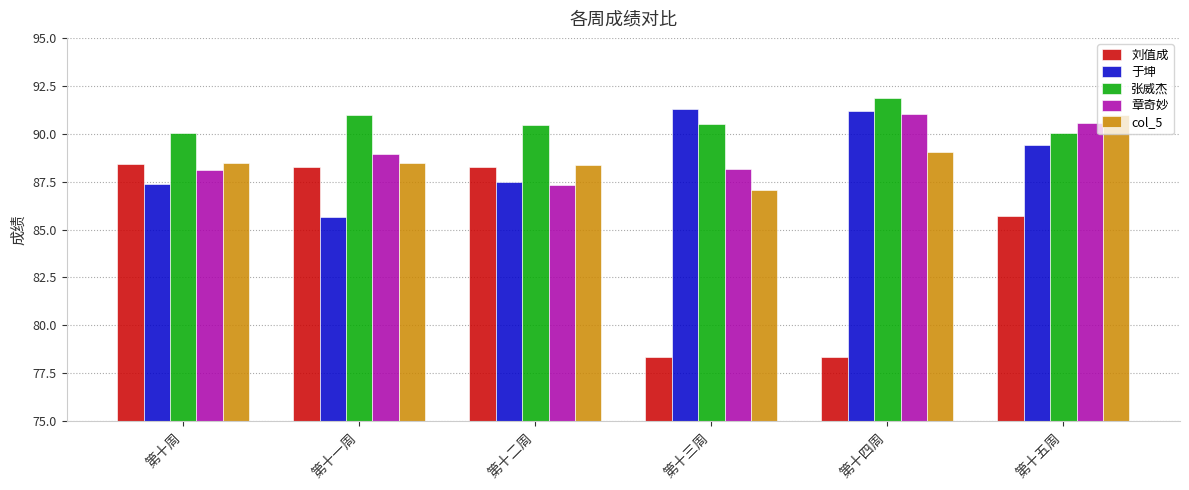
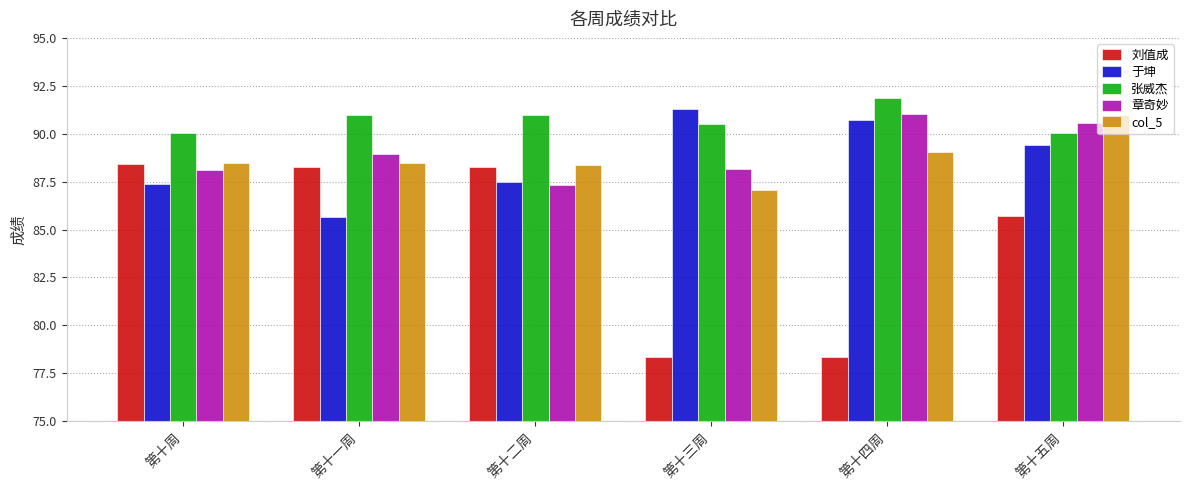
  {
    "刘值成": {
      "第十周": 88.4,
      "第十一周": 88.3,
      "第十二周": 88.3,
      "第十三周": 78.4,
      "第十四周": 78.4,
      "第十五周": 85.7
    },
    "于坤": {
      "第十周": 87.4,
      "第十一周": 85.7,
      "第十二周": 87.5,
      "第十三周": 91.3,
-     "第十四周": 91.2,
+     "第十四周": 90.7,
      "第十五周": 89.4
    },
    "张威杰": {
      "第十周": 90.1,
      "第十一周": 91.0,
-     "第十二周": 90.5,
+     "第十二周": 91.0,
      "第十三周": 90.5,
      "第十四周": 91.9,
      "第十五周": 90.1
    },
    "章奇妙": {
      "第十周": 88.1,
      "第十一周": 89.0,
      "第十二周": 87.3,
      "第十三周": 88.2,
      "第十四周": 91.0,
      "第十五周": 90.6
    },
    "col_5": {
      "第十周": 88.5,
      "第十一周": 88.5,
      "第十二周": 88.4,
      "第十三周": 87.1,
      "第十四周": 89.0
    }
  }
